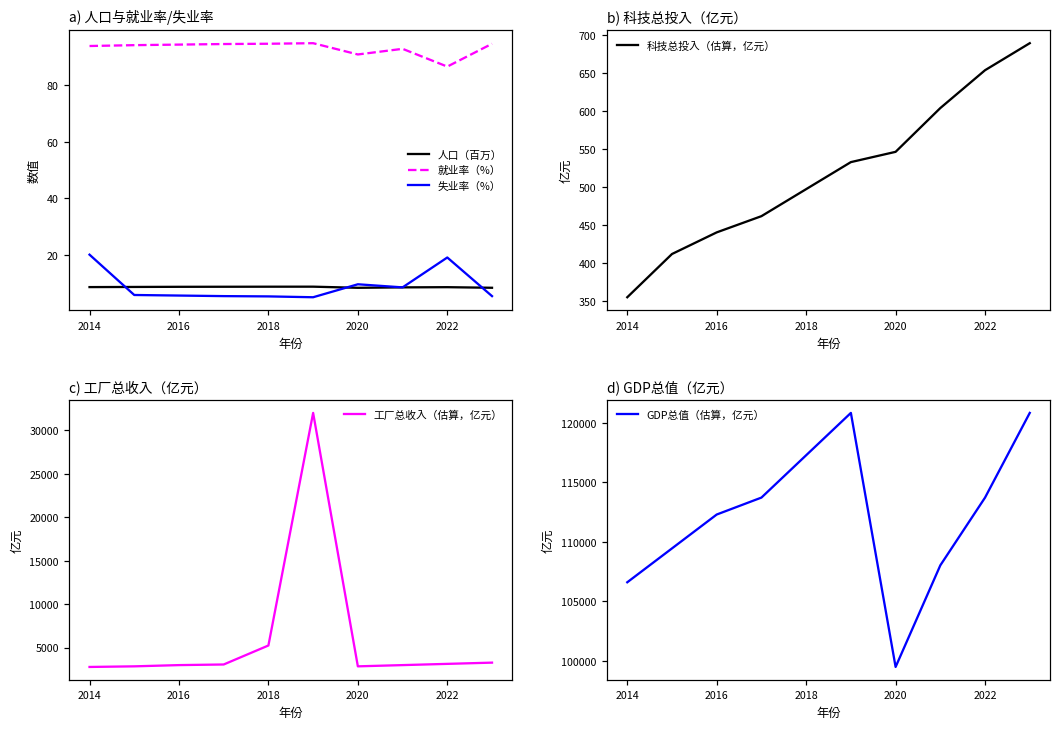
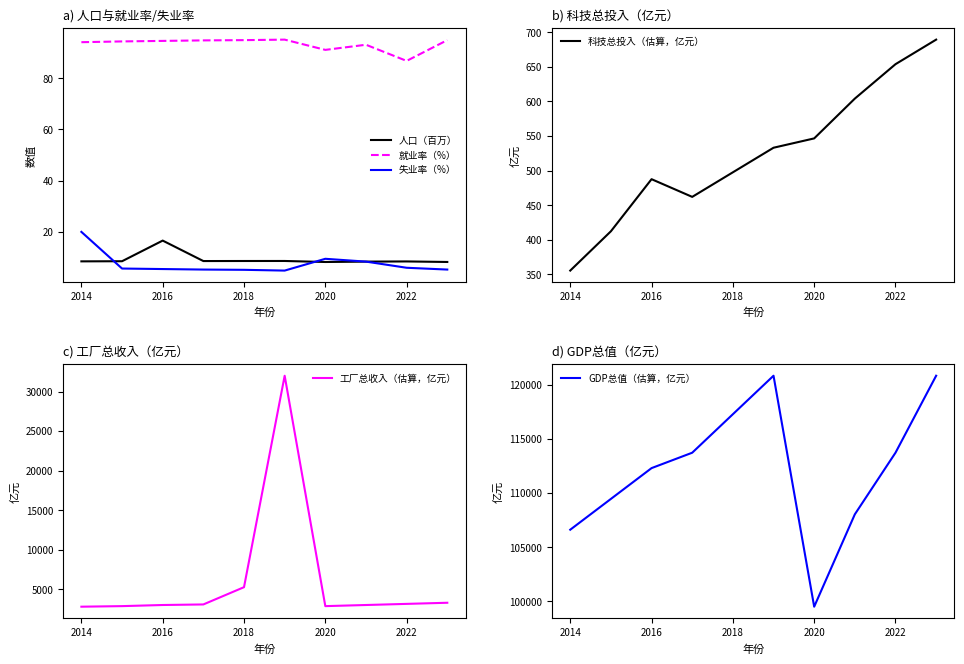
  {
    "a) 人口与就业率/失业率": {
      "人口（百万）": {
        "2014": 9,
-       "2016": 9,
+       "2016": 17,
        "2018": 9,
        "2020": 8,
        "2022": 8
      },
      "就业率（%）": {
        "2014": 94,
        "2016": 95,
        "2018": 95,
        "2020": 91,
        "2022": 87
      },
      "失业率（%）": {
        "2014": 20,
        "2016": 6,
        "2018": 5,
        "2020": 10,
-       "2022": 19
+       "2022": 6
      }
    },
    "b) 科技总投入（亿元）": {
      "2014": 360,
-     "2016": 440,
+     "2016": 490,
      "2018": 500,
      "2020": 550,
      "2022": 650
    },
    "c) 工厂总收入（亿元）": {
      "2014": 3000,
      "2016": 3000,
      "2018": 5000,
      "2020": 3000,
      "2022": 3000
    },
    "d) GDP总值（亿元）": {
      "2014": 106600,
      "2016": 112300,
      "2018": 117300,
      "2020": 99500,
      "2022": 113700
    }
  }
